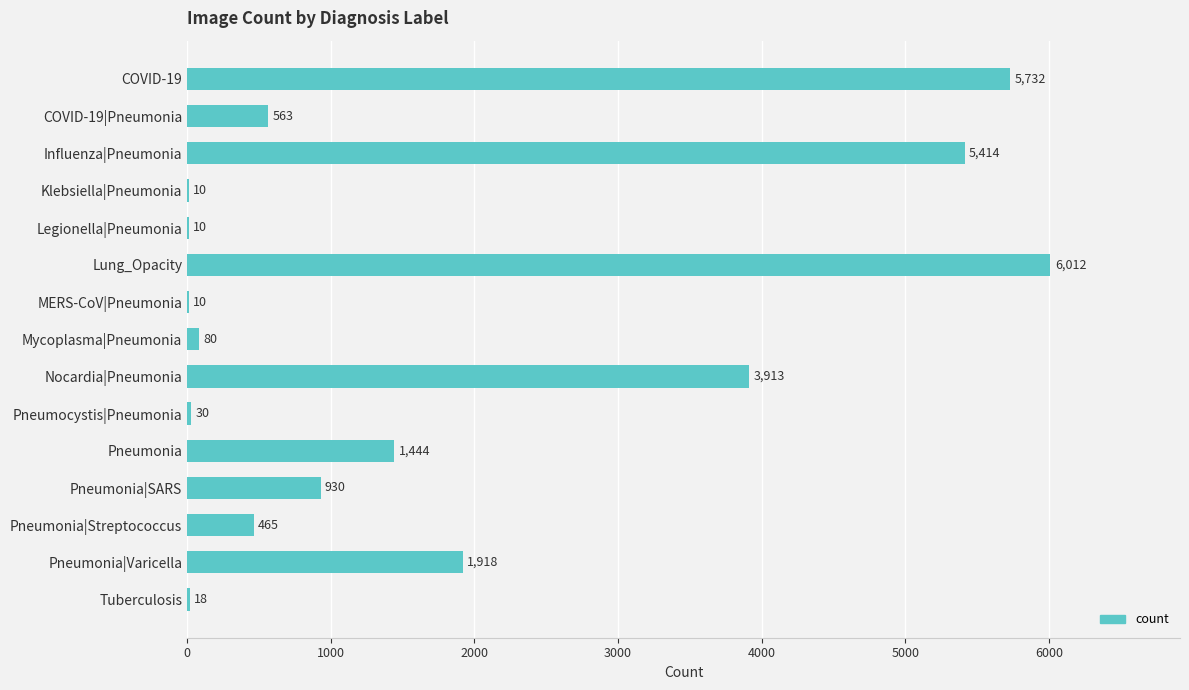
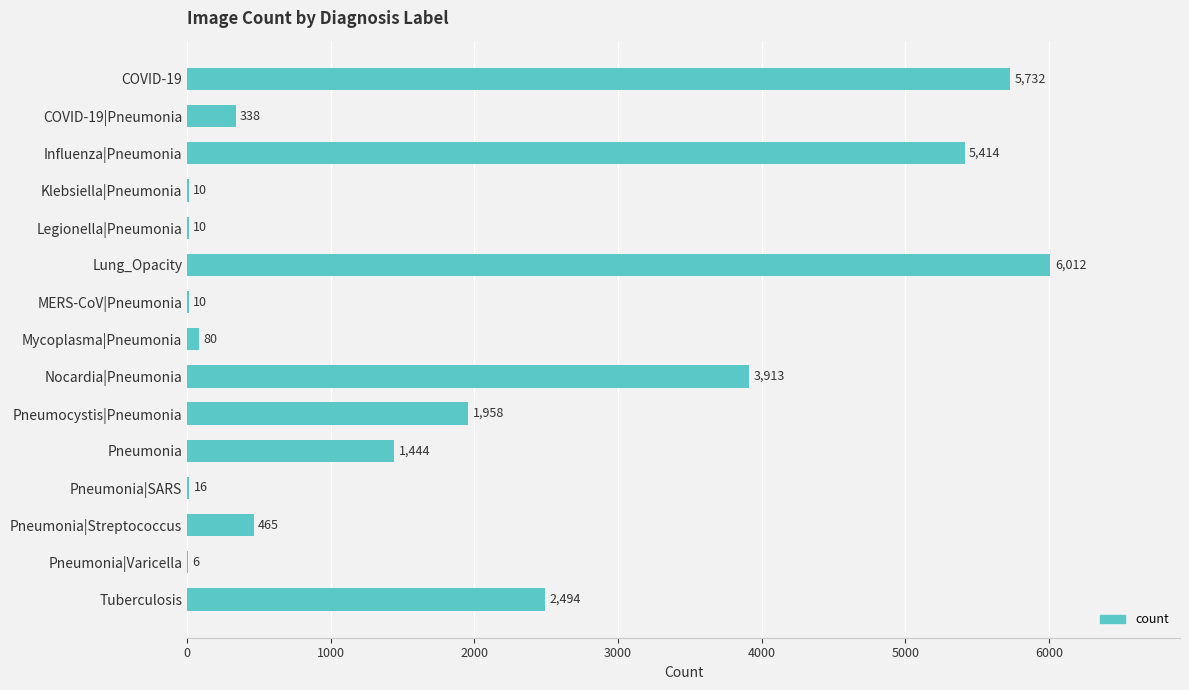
  {
    "COVID-19": "5,732",
-   "COVID-19|Pneumonia": "563",
+   "COVID-19|Pneumonia": "338",
    "Influenza|Pneumonia": "5,414",
    "Klebsiella|Pneumonia": "10",
    "Legionella|Pneumonia": "10",
    "Lung_Opacity": "6,012",
    "MERS-CoV|Pneumonia": "10",
    "Mycoplasma|Pneumonia": "80",
    "Nocardia|Pneumonia": "3,913",
-   "Pneumocystis|Pneumonia": "30",
+   "Pneumocystis|Pneumonia": "1,958",
    "Pneumonia": "1,444",
-   "Pneumonia|SARS": "930",
+   "Pneumonia|SARS": "16",
    "Pneumonia|Streptococcus": "465",
-   "Pneumonia|Varicella": "1,918",
-   "Tuberculosis": "18"
+   "Pneumonia|Varicella": "6",
+   "Tuberculosis": "2,494"
  }
